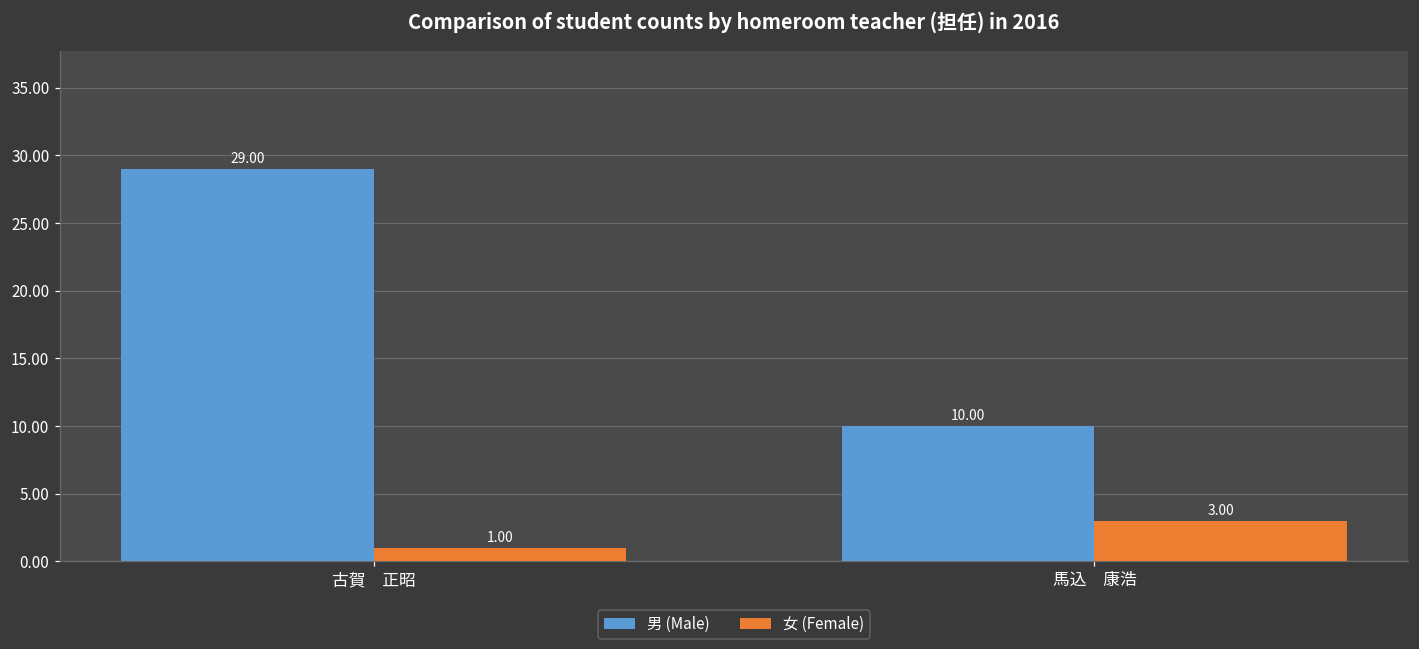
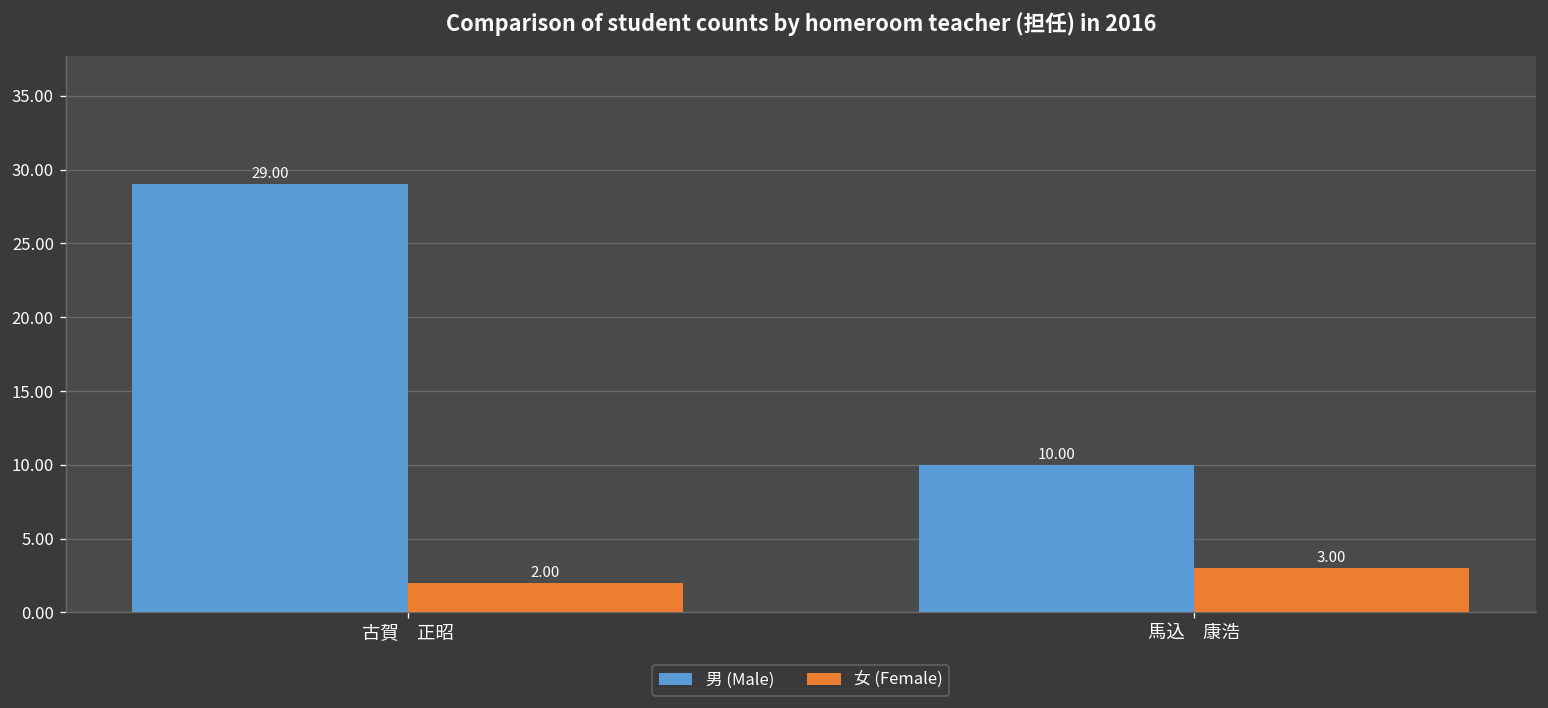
  {
    "男 (Male)": {
      "古賀 正昭": 29.00,
      "馬込 康浩": 10.00
    },
    "女 (Female)": {
-     "古賀 正昭": 1.00,
+     "古賀 正昭": 2.00,
      "馬込 康浩": 3.00
    }
  }
